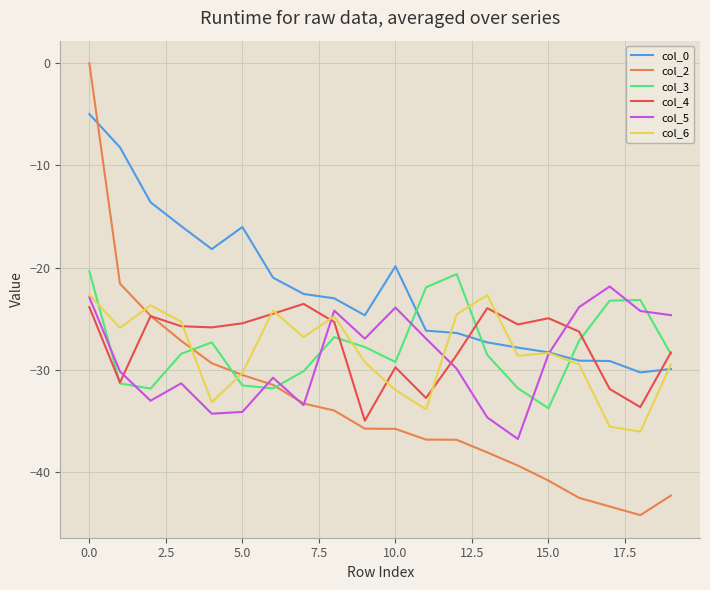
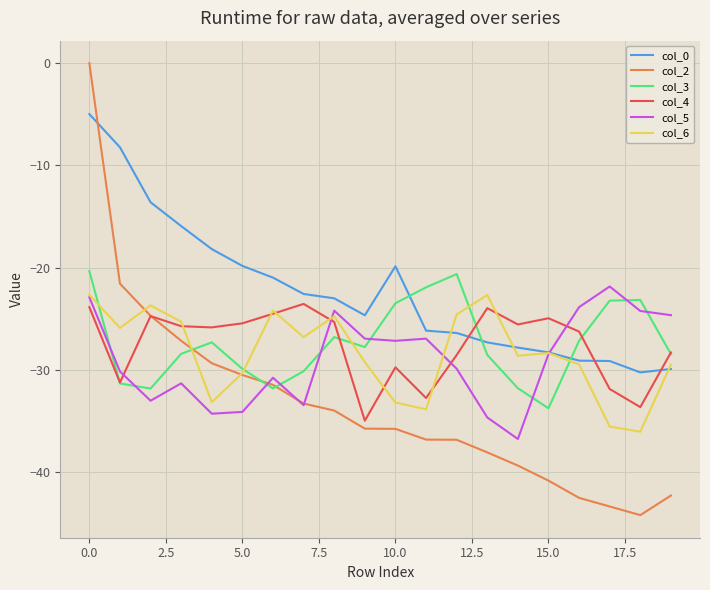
  {
    "col_0": {
      "0.0": -5.0,
-     "5.0": -16.0,
+     "5.0": -19.8,
      "10.0": -19.9
    },
    "col_3": {
      "0.0": -20.3,
-     "5.0": -31.5,
-     "10.0": -29.2,
+     "5.0": -29.9,
+     "10.0": -23.5,
      "15.0": -33.8
    },
    "col_5": {
      "5.0": -34.1,
-     "10.0": -23.9
+     "10.0": -27.2
    },
    "col_6": {
-     "10.0": -32.0
+     "10.0": -33.2
    }
  }
